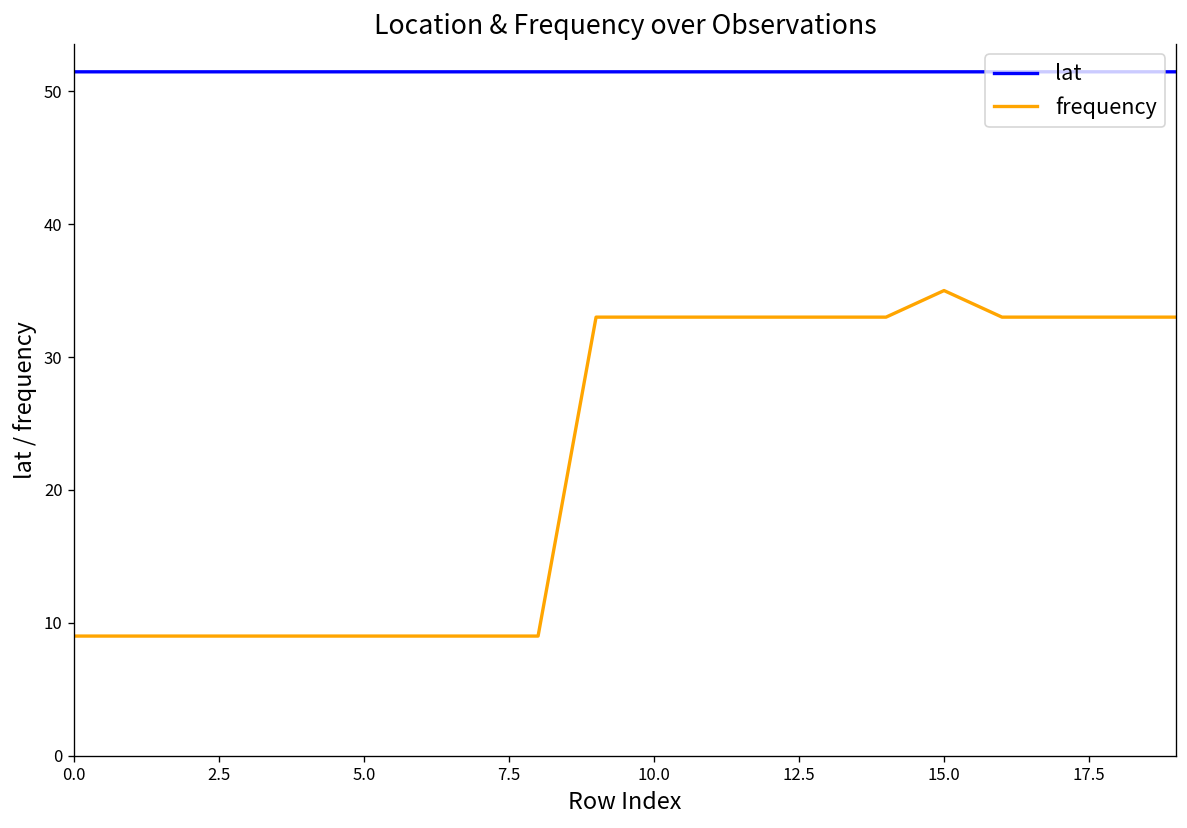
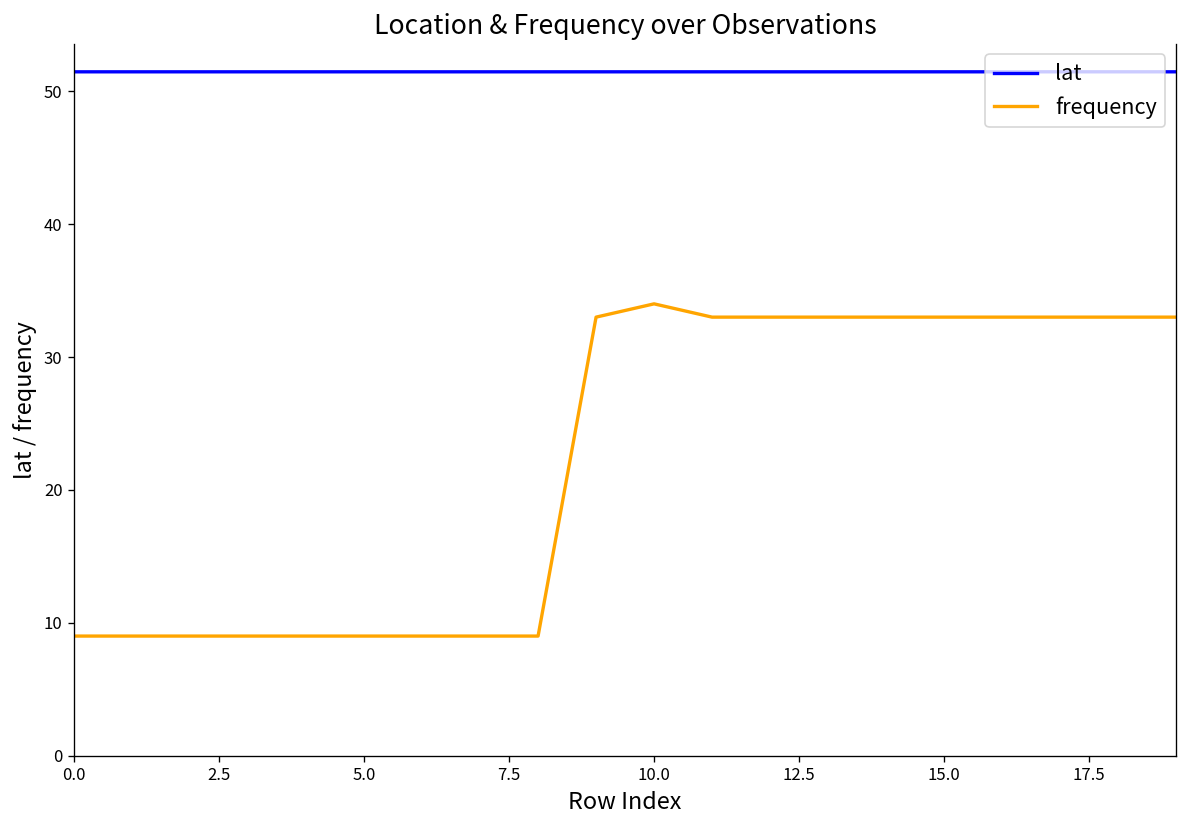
  {
    "lat": {
      "0.0": 51.5,
      "5.0": 51.5,
      "10.0": 51.5,
      "15.0": 51.5
    },
    "frequency": {
      "0.0": 9,
      "5.0": 9,
-     "10.0": 33,
-     "15.0": 35
+     "10.0": 34,
+     "15.0": 33
    }
  }
